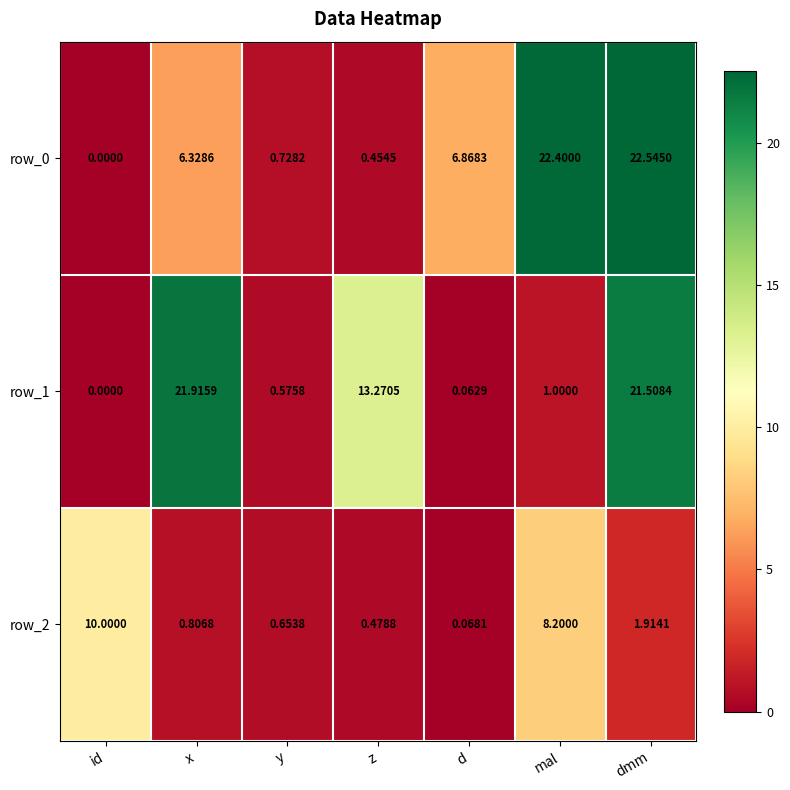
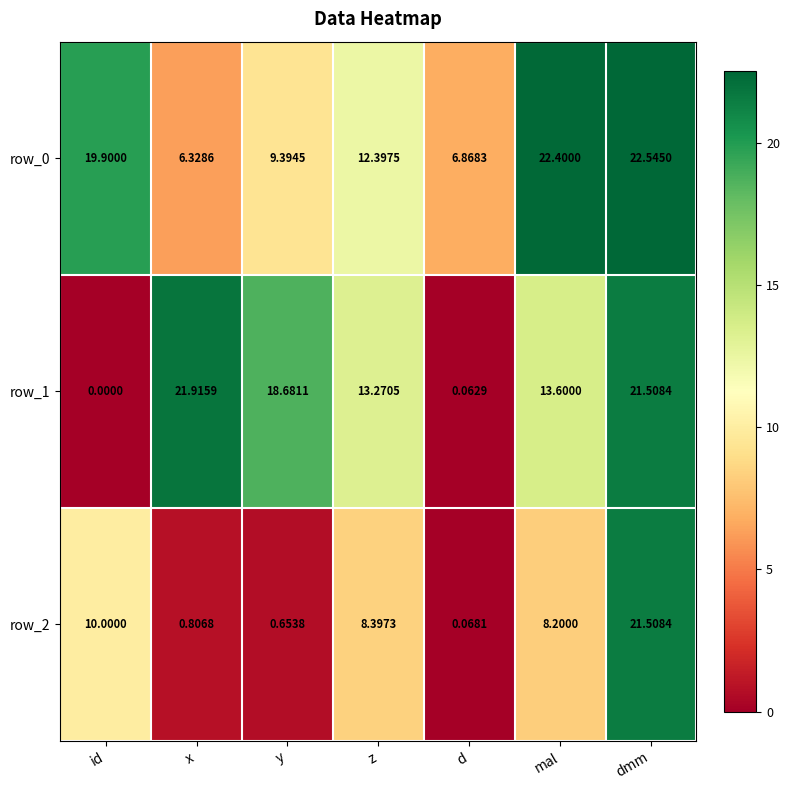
  {
    "row_0": {
-     "id": 0.0000,
+     "id": 19.9000,
      "x": 6.3286,
-     "y": 0.7282,
-     "z": 0.4545,
+     "y": 9.3945,
+     "z": 12.3975,
      "d": 6.8683,
      "mal": 22.4000,
      "dmm": 22.5450
    },
    "row_1": {
      "id": 0.0000,
      "x": 21.9159,
-     "y": 0.5758,
+     "y": 18.6811,
      "z": 13.2705,
      "d": 0.0629,
-     "mal": 1.0000,
+     "mal": 13.6000,
      "dmm": 21.5084
    },
    "row_2": {
      "id": 10.0000,
      "x": 0.8068,
      "y": 0.6538,
-     "z": 0.4788,
+     "z": 8.3973,
      "d": 0.0681,
      "mal": 8.2000,
-     "dmm": 1.9141
+     "dmm": 21.5084
    }
  }
